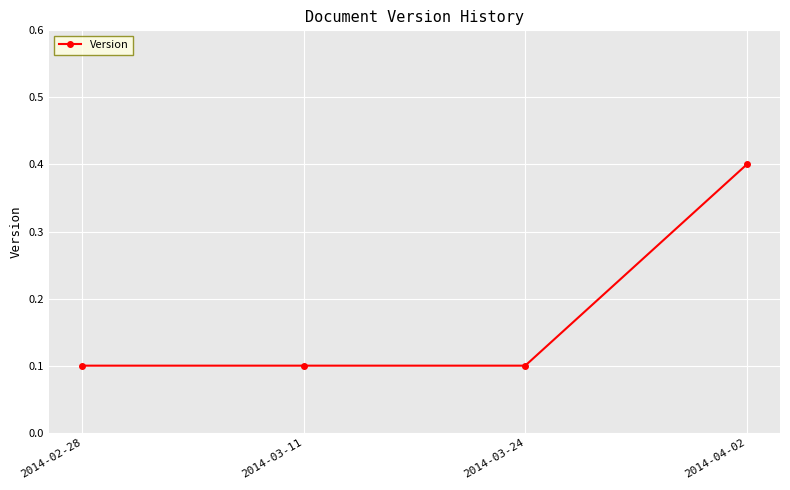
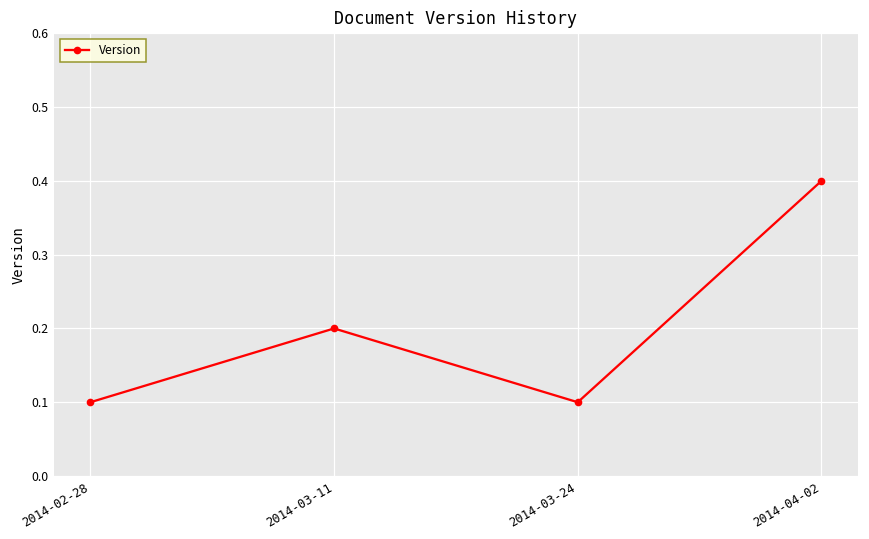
  {
    "2014-02-28": 0.1,
-   "2014-03-11": 0.1,
+   "2014-03-11": 0.2,
    "2014-03-24": 0.1,
    "2014-04-02": 0.4
  }
